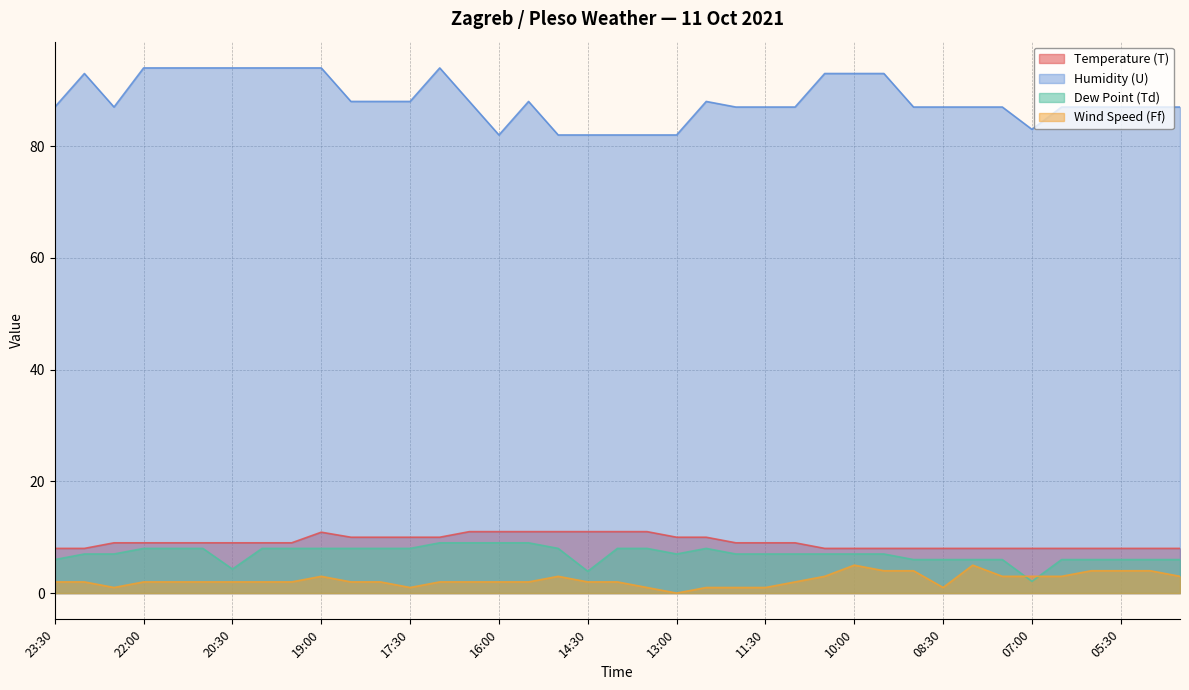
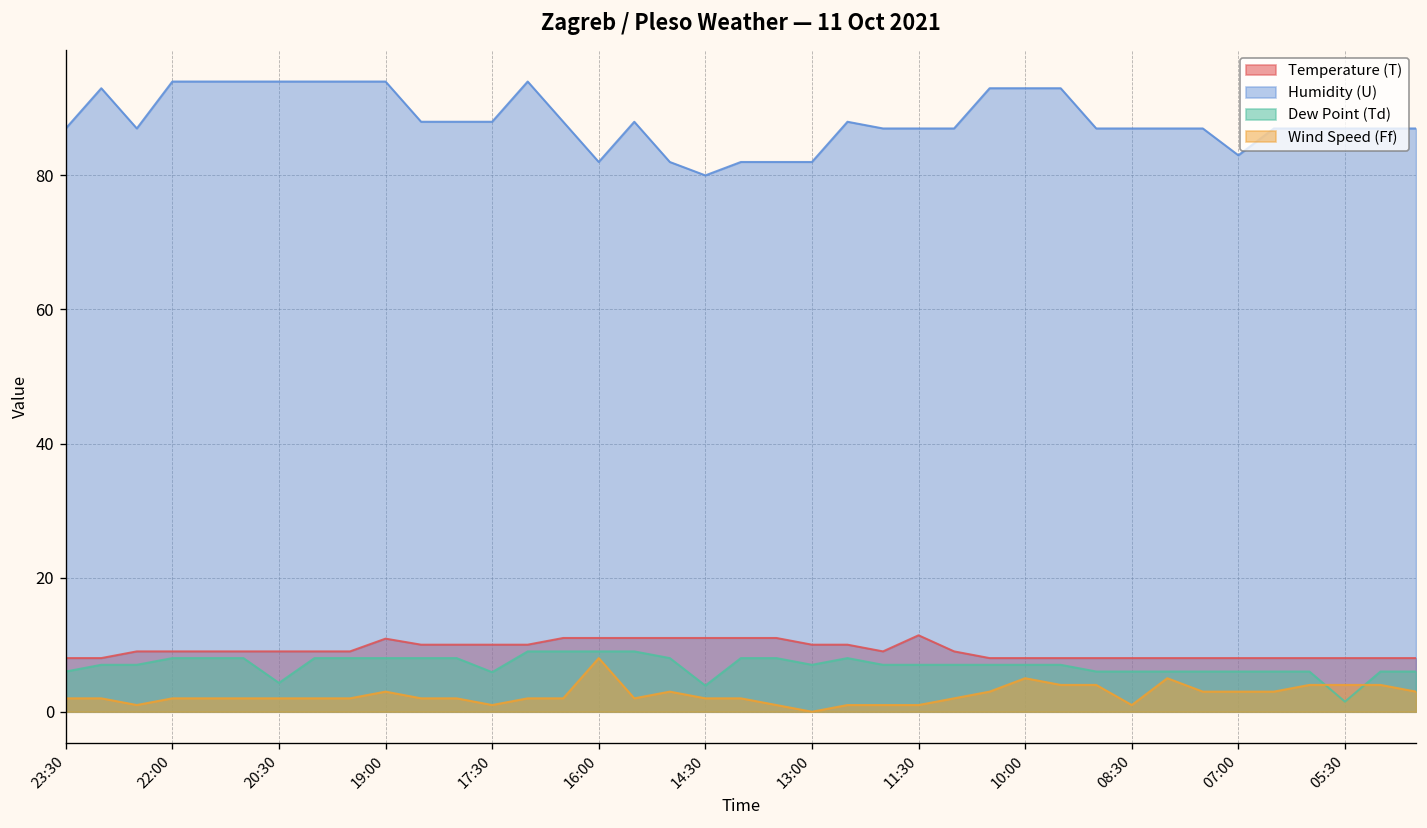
  {
    "Temperature (T)": {
      "23:30": 8,
      "22:00": 9,
      "20:30": 9,
      "19:00": 11,
      "17:30": 10,
      "16:00": 11,
      "14:30": 11,
      "13:00": 10,
-     "11:30": 9,
+     "11:30": 11,
      "10:00": 8,
      "08:30": 8,
      "07:00": 8,
      "05:30": 8
    },
    "Humidity (U)": {
      "23:30": 87,
      "22:00": 94,
      "20:30": 94,
      "19:00": 94,
      "17:30": 88,
      "16:00": 82,
-     "14:30": 82,
+     "14:30": 80,
      "13:00": 82,
      "11:30": 87,
      "10:00": 93,
      "08:30": 87,
      "07:00": 83
    },
    "Dew Point (Td)": {
      "23:30": 6,
      "22:00": 8,
      "20:30": 4,
      "19:00": 8,
-     "17:30": 8,
+     "17:30": 6,
      "16:00": 9,
      "14:30": 4,
      "13:00": 7,
      "11:30": 7,
      "10:00": 7,
      "08:30": 6,
-     "07:00": 2,
-     "05:30": 6
+     "07:00": 6,
+     "05:30": 2
    },
    "Wind Speed (Ff)": {
      "23:30": 2,
      "22:00": 2,
      "20:30": 2,
      "19:00": 3,
      "17:30": 1,
-     "16:00": 2,
+     "16:00": 8,
      "14:30": 2,
      "13:00": 0,
      "11:30": 1,
      "10:00": 5,
      "08:30": 1,
      "07:00": 3,
      "05:30": 4
    }
  }
